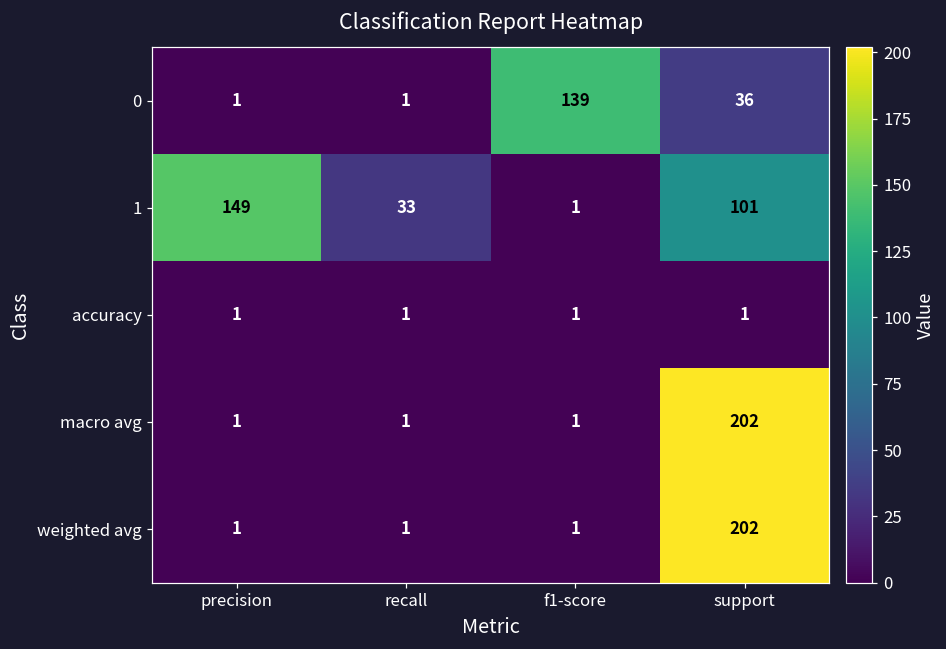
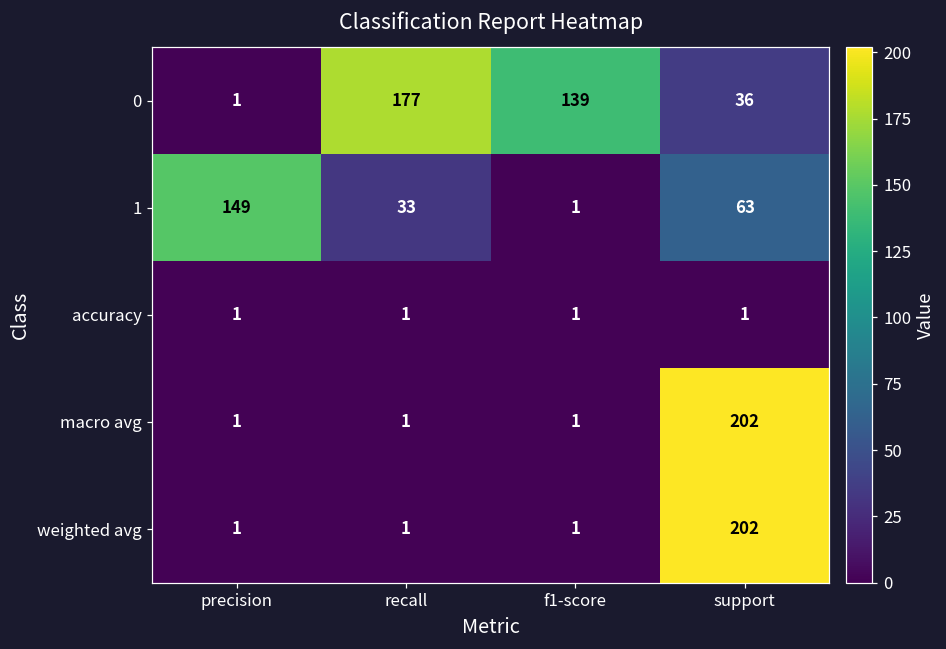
  {
    "0": {
      "precision": 1,
-     "recall": 1,
+     "recall": 177,
      "f1-score": 139,
      "support": 36
    },
    "1": {
      "precision": 149,
      "recall": 33,
      "f1-score": 1,
-     "support": 101
+     "support": 63
    },
    "accuracy": {
      "precision": 1,
      "recall": 1,
      "f1-score": 1,
      "support": 1
    },
    "macro avg": {
      "precision": 1,
      "recall": 1,
      "f1-score": 1,
      "support": 202
    },
    "weighted avg": {
      "precision": 1,
      "recall": 1,
      "f1-score": 1,
      "support": 202
    }
  }
